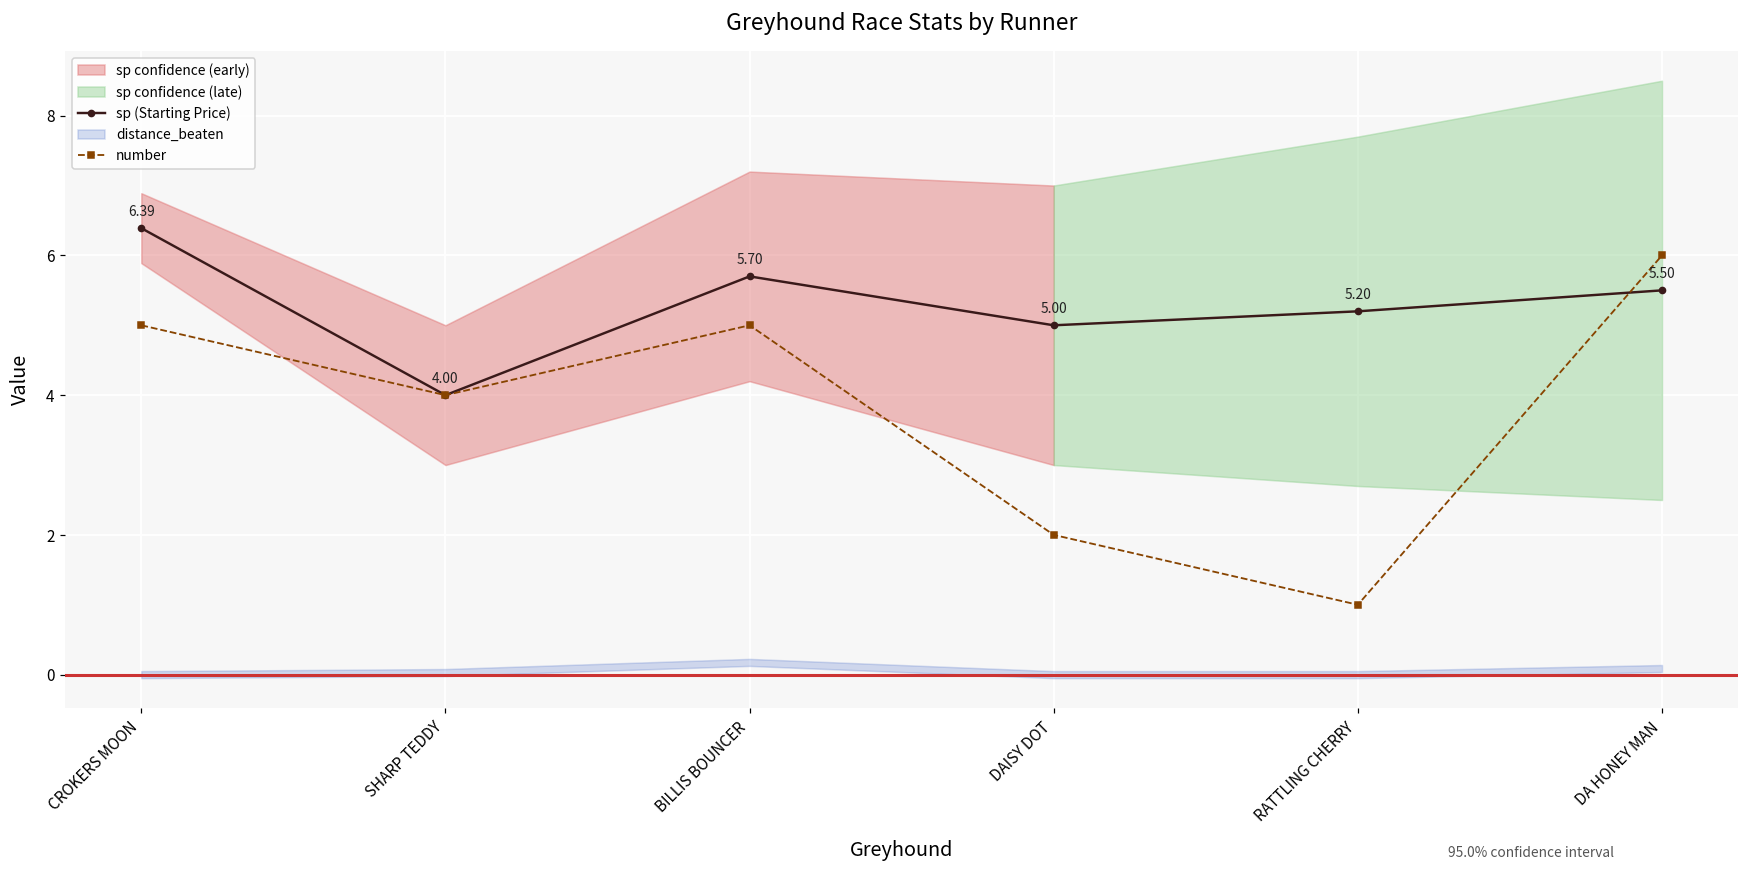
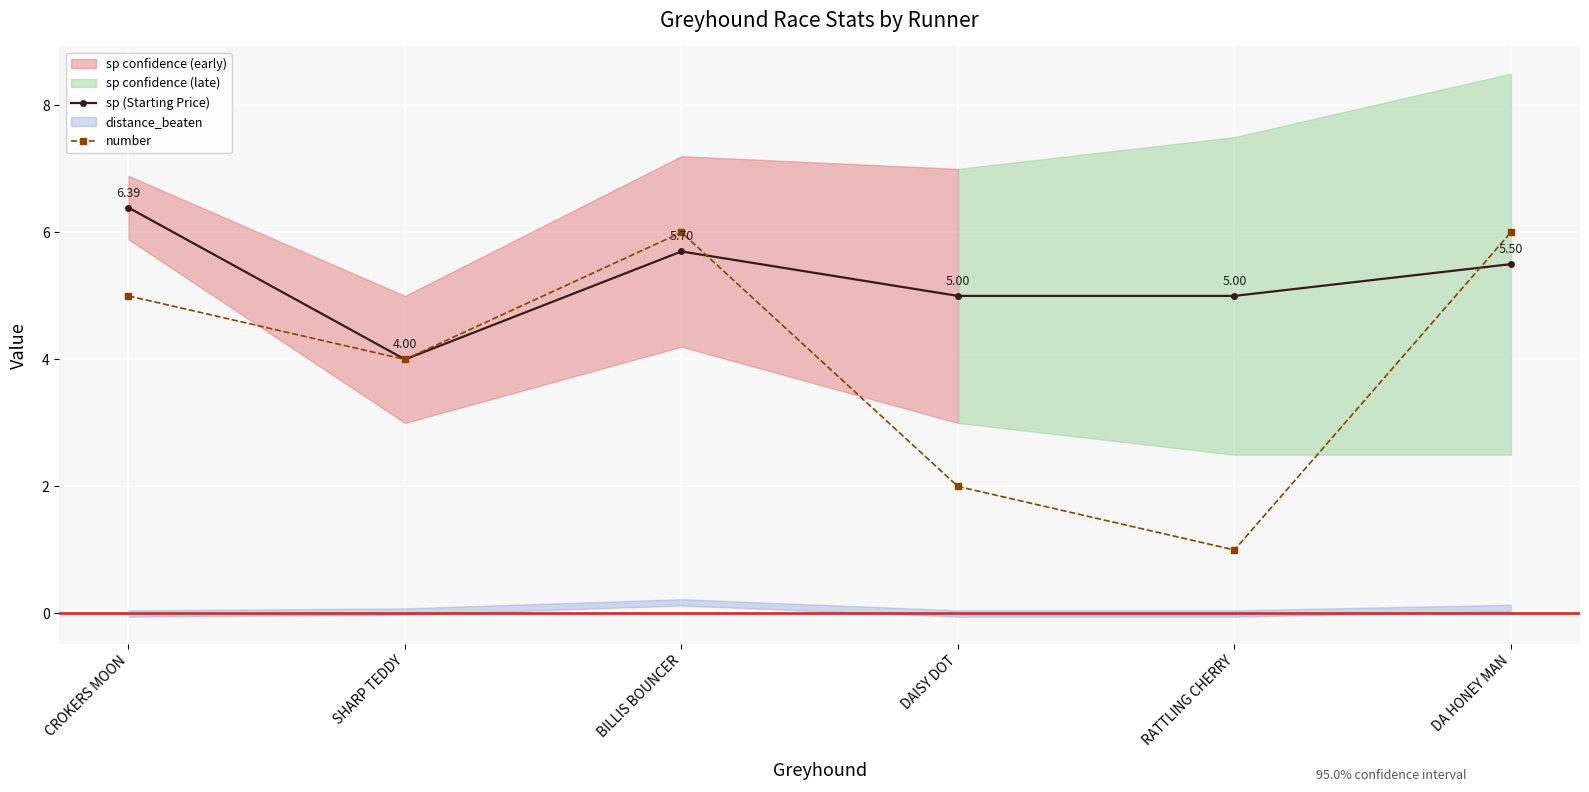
  {
    "sp (Starting Price)": {
      "CROKERS MOON": 6.39,
      "DAISY DOT": 5.00,
-     "RATTLING CHERRY": 5.20,
+     "RATTLING CHERRY": 5.00,
      "DA HONEY MAN": 5.50
    },
    "number": {
      "CROKERS MOON": 5,
-     "BILLIS BOUNCER": 5,
+     "BILLIS BOUNCER": 6,
      "DAISY DOT": 2,
      "RATTLING CHERRY": 1,
      "DA HONEY MAN": 6
    }
  }
